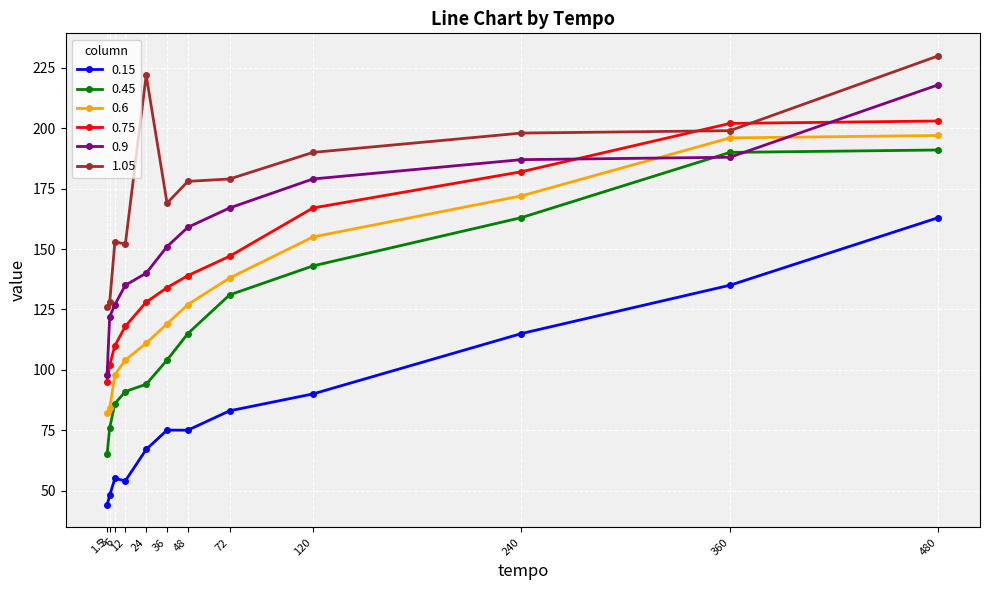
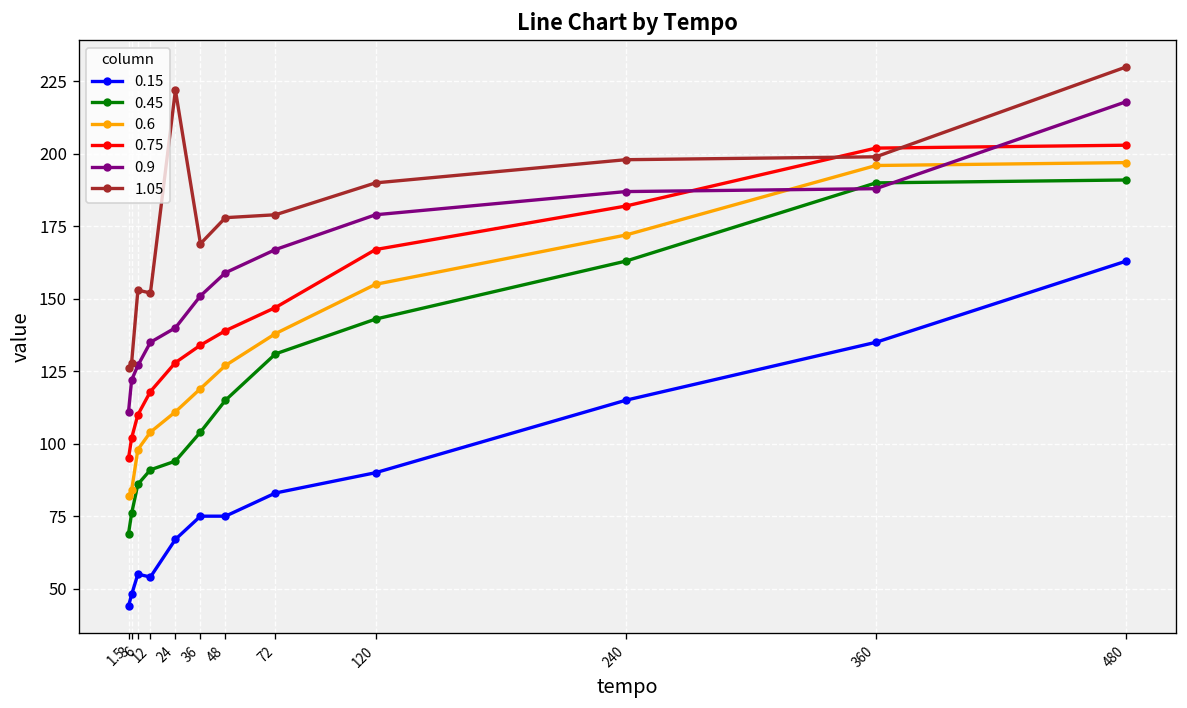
  {
    "0.15": {
      "1.5": 44,
      "3": 48,
      "6": 55,
      "12": 54,
      "24": 67,
      "36": 75,
      "48": 75,
      "72": 83,
      "120": 90,
      "240": 115,
      "360": 135,
      "480": 163
    },
    "0.45": {
-     "1.5": 65,
+     "1.5": 69,
      "3": 76,
      "6": 86,
      "12": 91,
      "24": 94,
      "36": 104,
      "48": 115,
      "72": 131,
      "120": 143,
      "240": 163,
      "360": 190,
      "480": 191
    },
    "0.6": {
      "1.5": 82,
      "3": 84,
      "6": 98,
      "12": 104,
      "24": 111,
      "36": 119,
      "48": 127,
      "72": 138,
      "120": 155,
      "240": 172,
      "360": 196,
      "480": 197
    },
    "0.75": {
      "1.5": 95,
      "3": 102,
      "6": 110,
      "12": 118,
      "24": 128,
      "36": 134,
      "48": 139,
      "72": 147,
      "120": 167,
      "240": 182,
      "360": 202,
      "480": 203
    },
    "0.9": {
-     "1.5": 98,
+     "1.5": 111,
      "3": 122,
      "6": 127,
      "12": 135,
      "24": 140,
      "36": 151,
      "48": 159,
      "72": 167,
      "120": 179,
      "240": 187,
      "360": 188,
      "480": 218
    },
    "1.05": {
      "1.5": 126,
      "3": 128,
      "6": 153,
      "12": 152,
      "24": 222,
      "36": 169,
      "48": 178,
      "72": 179,
      "120": 190,
      "240": 198,
      "360": 199,
      "480": 230
    }
  }
